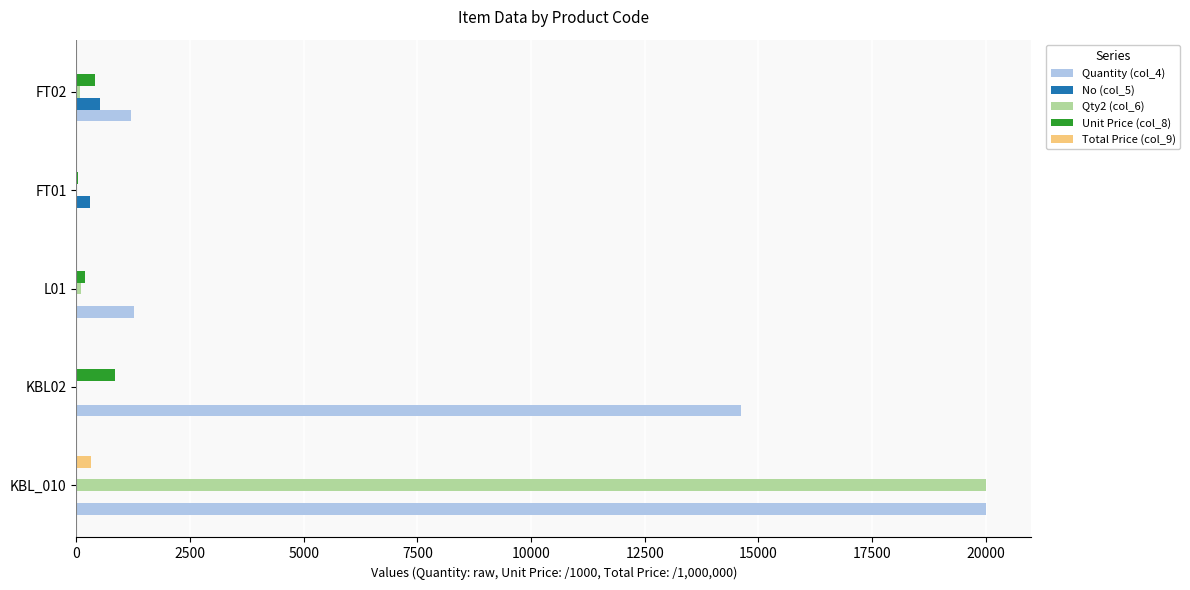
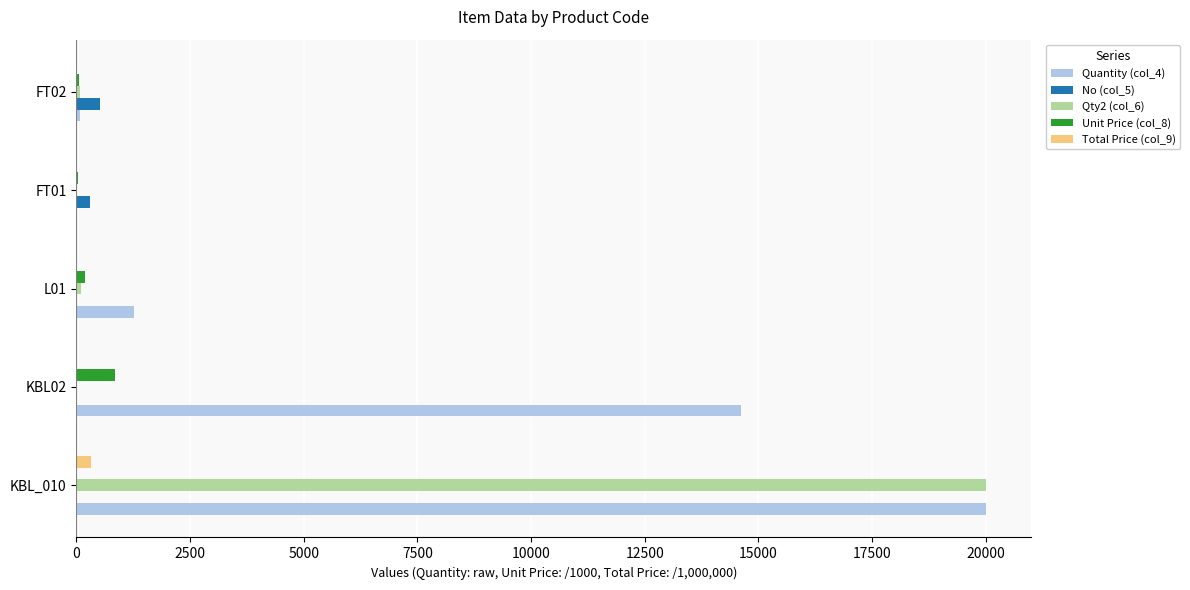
  {
    "Quantity (col_4)": {
-     "FT02": 1200,
+     "FT02": 100,
      "L01": 1300,
      "KBL02": 14600,
      "KBL_010": 20000
    },
    "No (col_5)": {
      "FT02": 500,
      "FT01": 300
    },
    "Qty2 (col_6)": {
      "FT02": 100,
      "L01": 100,
      "KBL_010": 20000
    },
    "Unit Price (col_8)": {
-     "FT02": 400,
+     "FT02": 100,
      "L01": 200,
      "KBL02": 800
    },
    "Total Price (col_9)": {
      "KBL_010": 300
    }
  }
